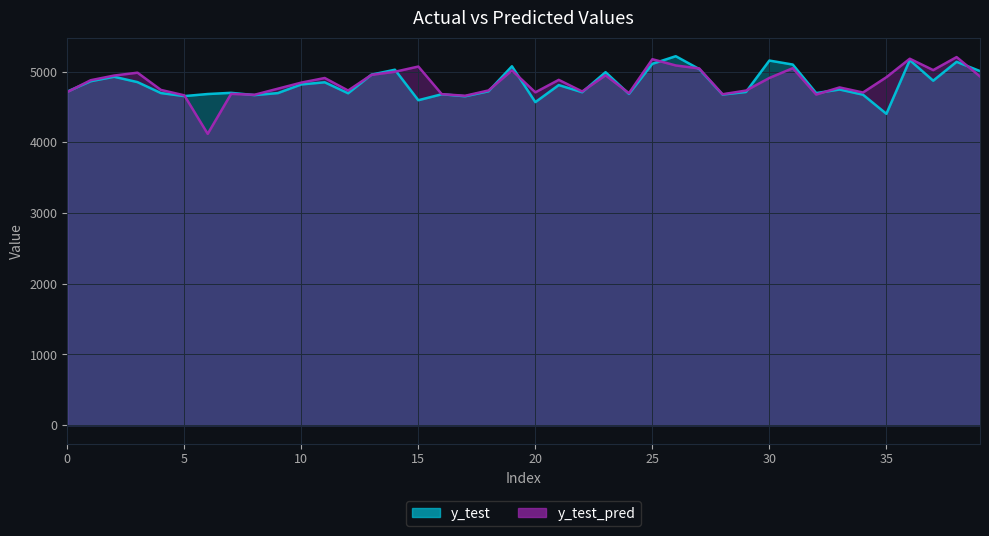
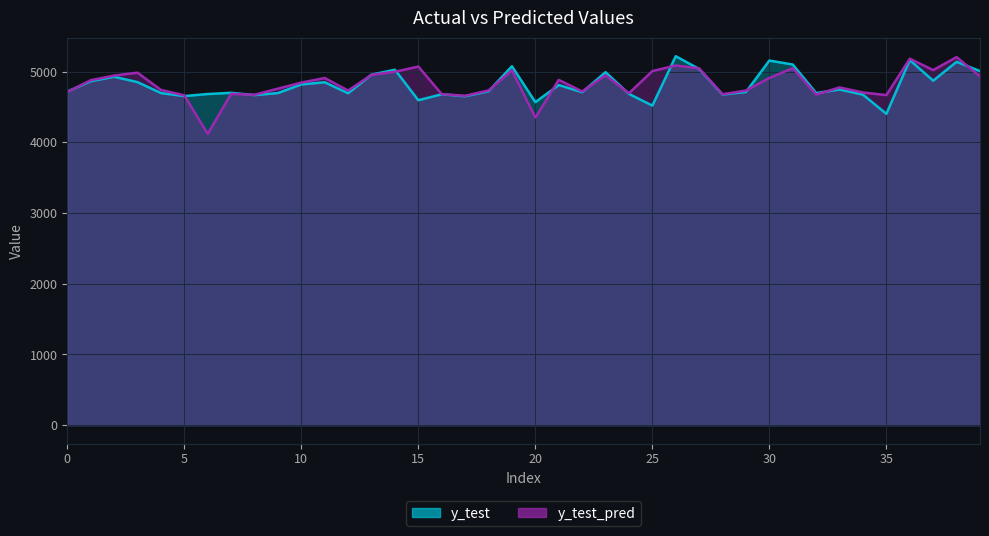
  {
    "y_test": {
      "15": 4600,
      "20": 4600,
-     "25": 5100,
+     "25": 4500,
      "30": 5200,
      "35": 4400
    },
    "y_test_pred": {
      "15": 5100,
-     "20": 4700,
-     "25": 5200,
+     "20": 4300,
+     "25": 5000,
      "30": 4900,
-     "35": 4900
+     "35": 4700
    }
  }
